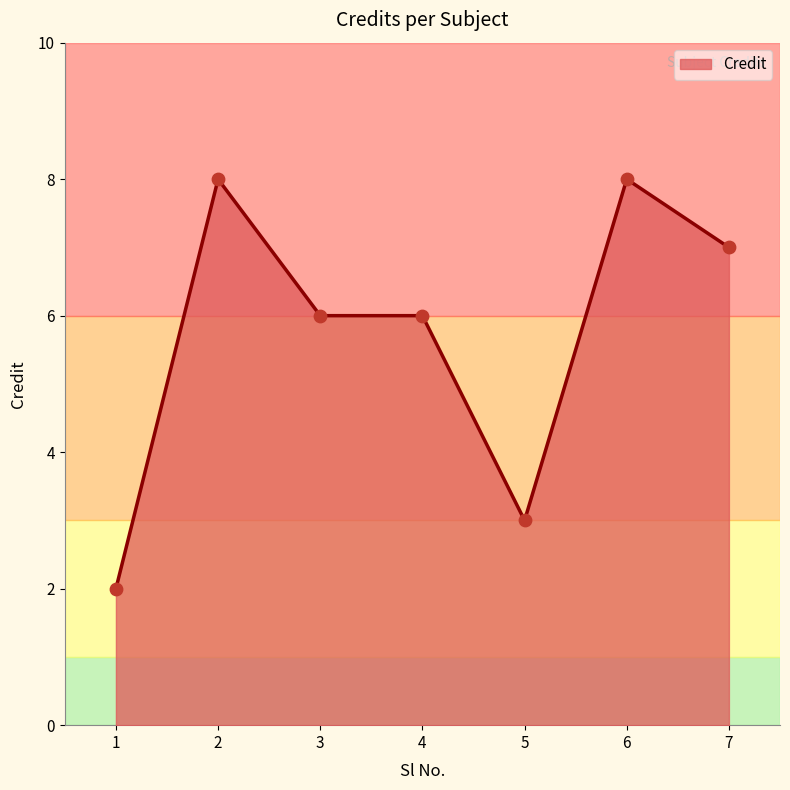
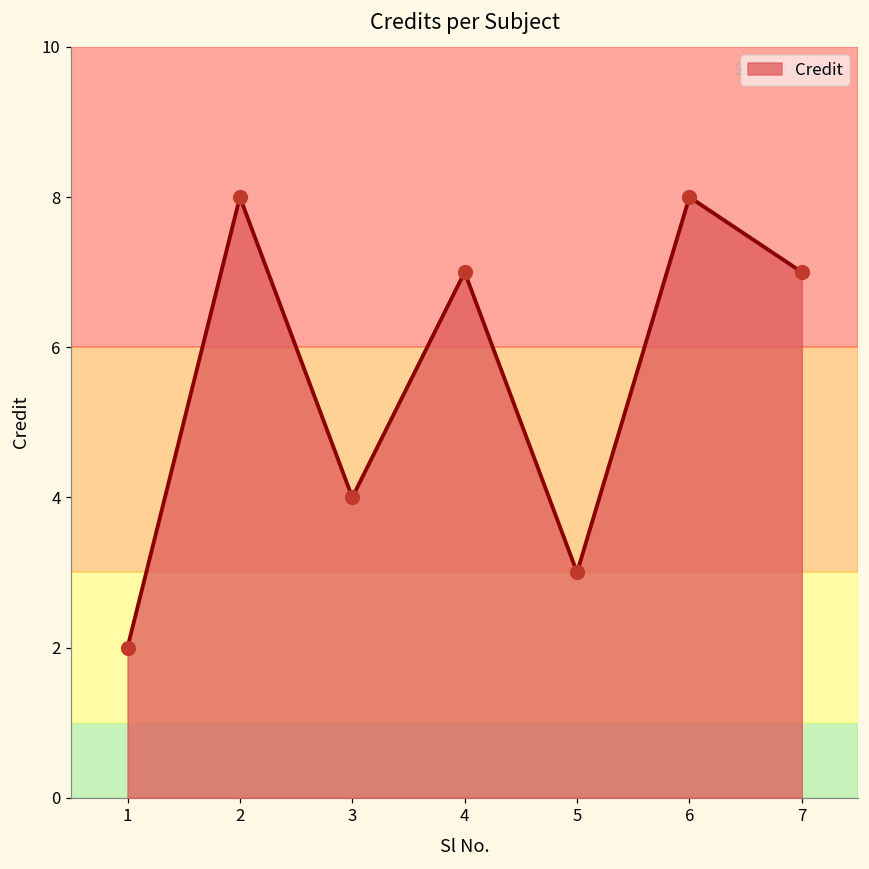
  {
    "1": 2,
    "2": 8,
-   "3": 6,
-   "4": 6,
+   "3": 4,
+   "4": 7,
    "5": 3,
    "6": 8,
    "7": 7
  }
